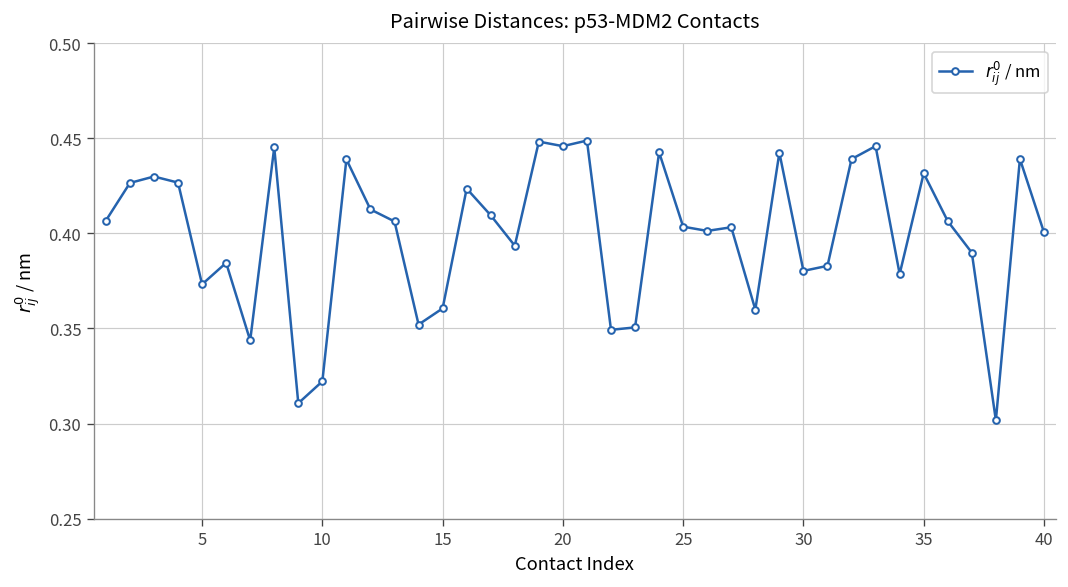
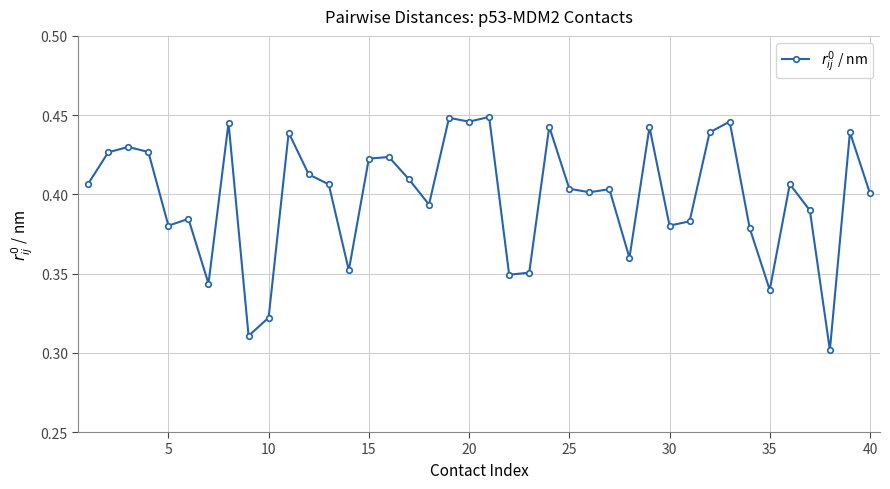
  {
-   "5": 0.373,
+   "5": 0.380,
    "10": 0.322,
-   "15": 0.361,
+   "15": 0.423,
    "20": 0.446,
    "25": 0.404,
    "30": 0.380,
-   "35": 0.432,
+   "35": 0.340,
    "40": 0.401
  }
